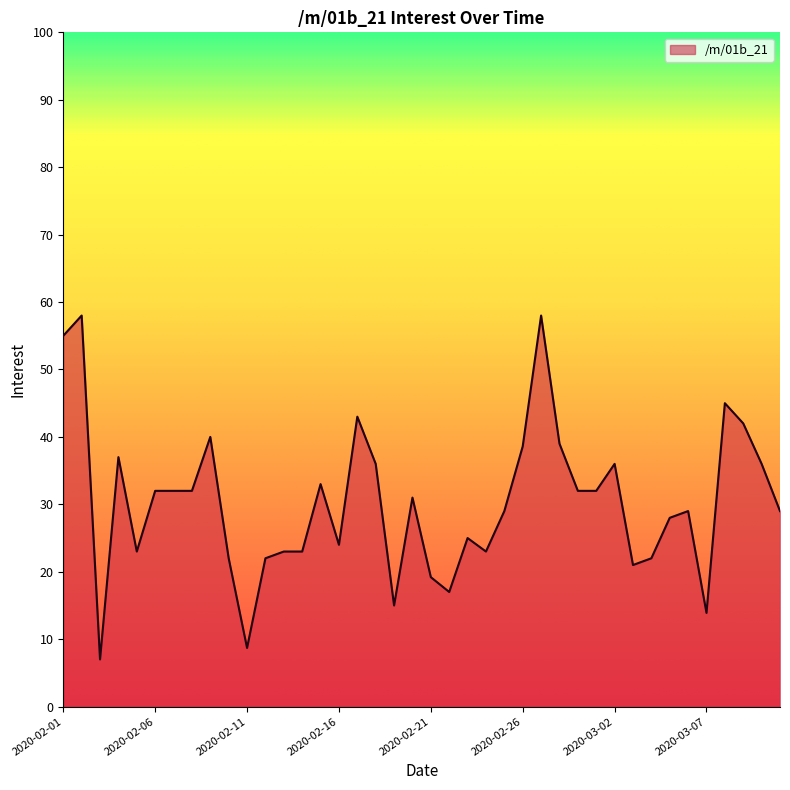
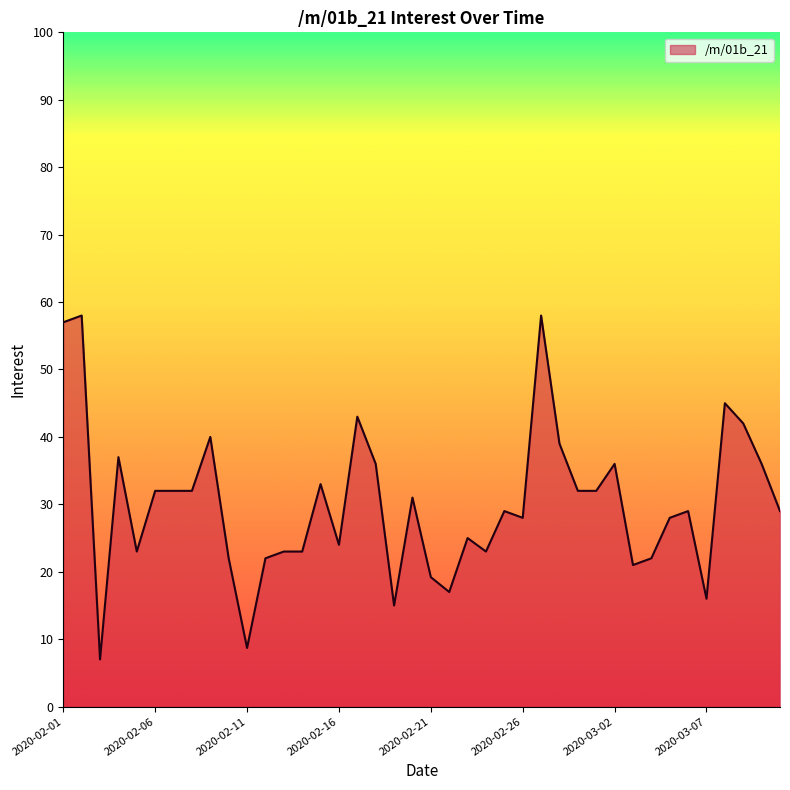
  {
-   "2020-02-01": 55,
+   "2020-02-01": 57,
    "2020-02-06": 32,
    "2020-02-11": 9,
    "2020-02-16": 24,
    "2020-02-21": 19,
-   "2020-02-26": 39,
+   "2020-02-26": 28,
    "2020-03-02": 36,
-   "2020-03-07": 14
+   "2020-03-07": 16
  }
